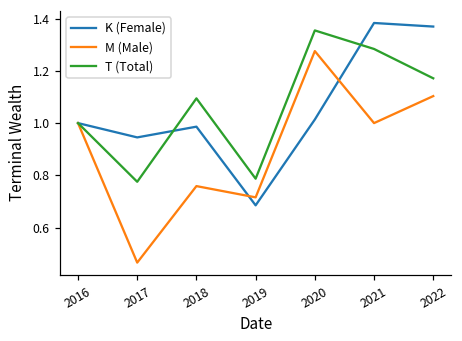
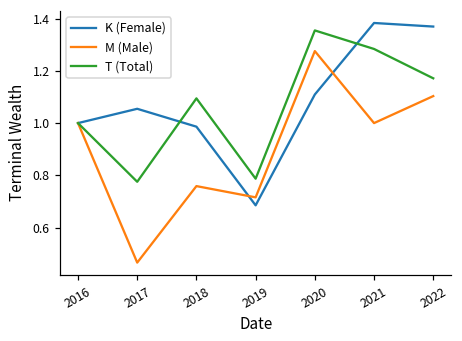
  {
    "K (Female)": {
-     "2017": 0.95,
+     "2017": 1.05,
      "2018": 0.99,
      "2019": 0.68,
-     "2020": 1.01,
+     "2020": 1.11,
      "2021": 1.38,
      "2022": 1.37
    },
    "M (Male)": {
      "2017": 0.47,
      "2018": 0.76,
      "2019": 0.72,
      "2020": 1.28,
      "2021": 1.00,
      "2022": 1.10
    },
    "T (Total)": {
      "2017": 0.78,
      "2018": 1.09,
      "2019": 0.79,
      "2020": 1.36,
      "2021": 1.28,
      "2022": 1.17
    }
  }
